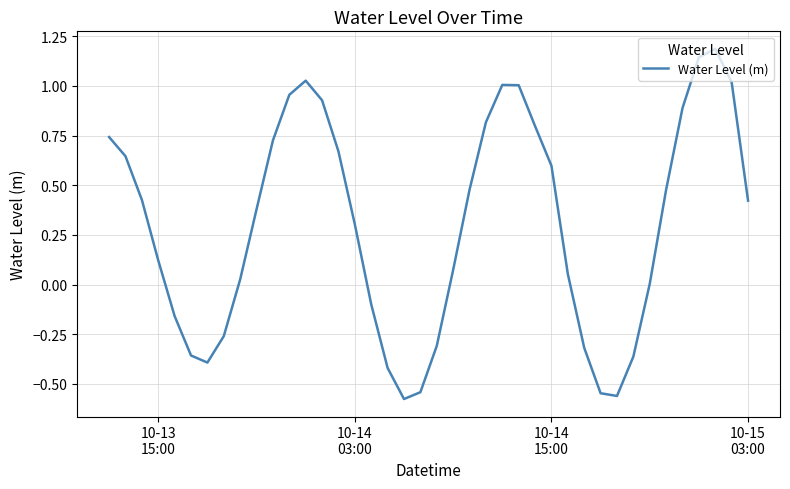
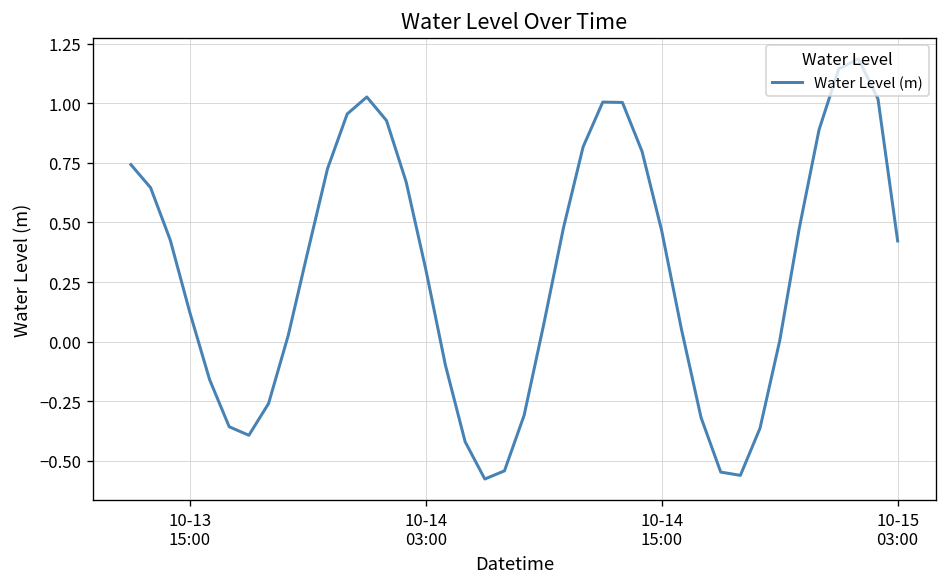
  {
    "10-13 15:00": 0.12,
    "10-14 03:00": 0.30,
-   "10-14 15:00": 0.60,
+   "10-14 15:00": 0.46,
    "10-15 03:00": 0.42
  }
